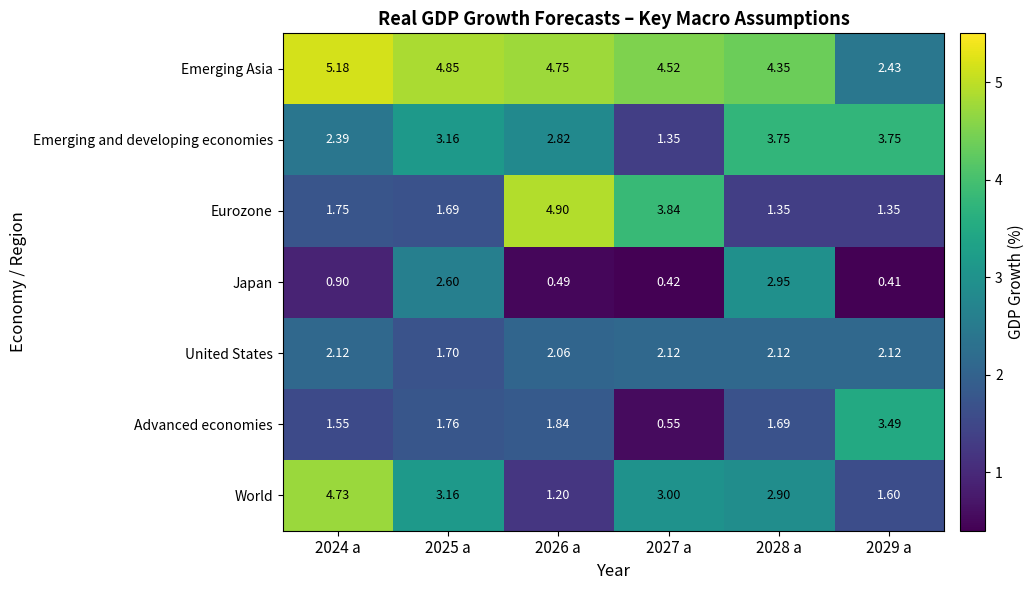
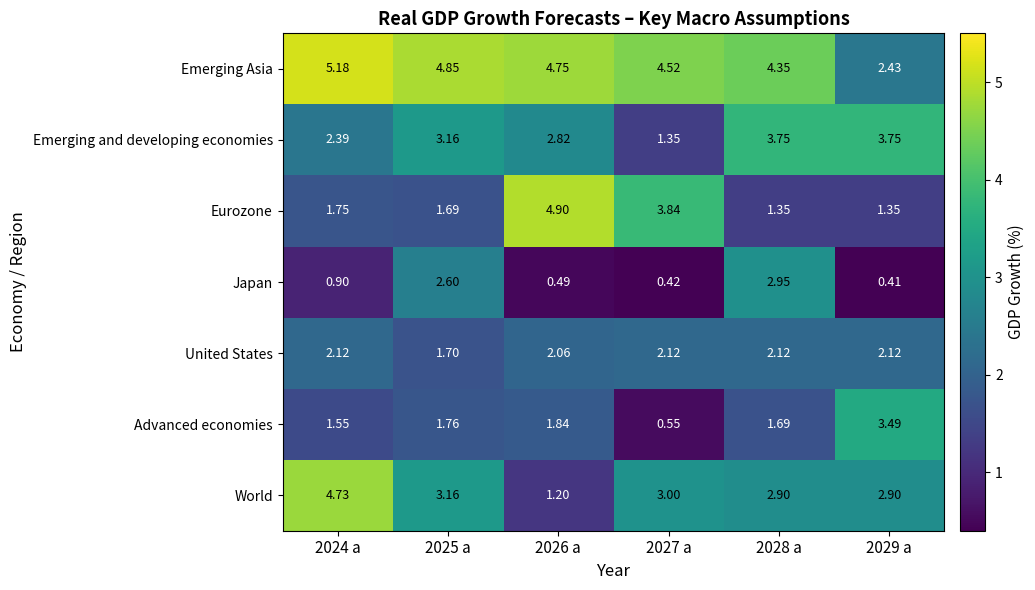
  {
    "Emerging Asia": {
      "2024 a": 5.18,
      "2025 a": 4.85,
      "2026 a": 4.75,
      "2027 a": 4.52,
      "2028 a": 4.35,
      "2029 a": 2.43
    },
    "Emerging and developing economies": {
      "2024 a": 2.39,
      "2025 a": 3.16,
      "2026 a": 2.82,
      "2027 a": 1.35,
      "2028 a": 3.75,
      "2029 a": 3.75
    },
    "Eurozone": {
      "2024 a": 1.75,
      "2025 a": 1.69,
      "2026 a": 4.90,
      "2027 a": 3.84,
      "2028 a": 1.35,
      "2029 a": 1.35
    },
    "Japan": {
      "2024 a": 0.90,
      "2025 a": 2.60,
      "2026 a": 0.49,
      "2027 a": 0.42,
      "2028 a": 2.95,
      "2029 a": 0.41
    },
    "United States": {
      "2024 a": 2.12,
      "2025 a": 1.70,
      "2026 a": 2.06,
      "2027 a": 2.12,
      "2028 a": 2.12,
      "2029 a": 2.12
    },
    "Advanced economies": {
      "2024 a": 1.55,
      "2025 a": 1.76,
      "2026 a": 1.84,
      "2027 a": 0.55,
      "2028 a": 1.69,
      "2029 a": 3.49
    },
    "World": {
      "2024 a": 4.73,
      "2025 a": 3.16,
      "2026 a": 1.20,
      "2027 a": 3.00,
      "2028 a": 2.90,
-     "2029 a": 1.60
+     "2029 a": 2.90
    }
  }
